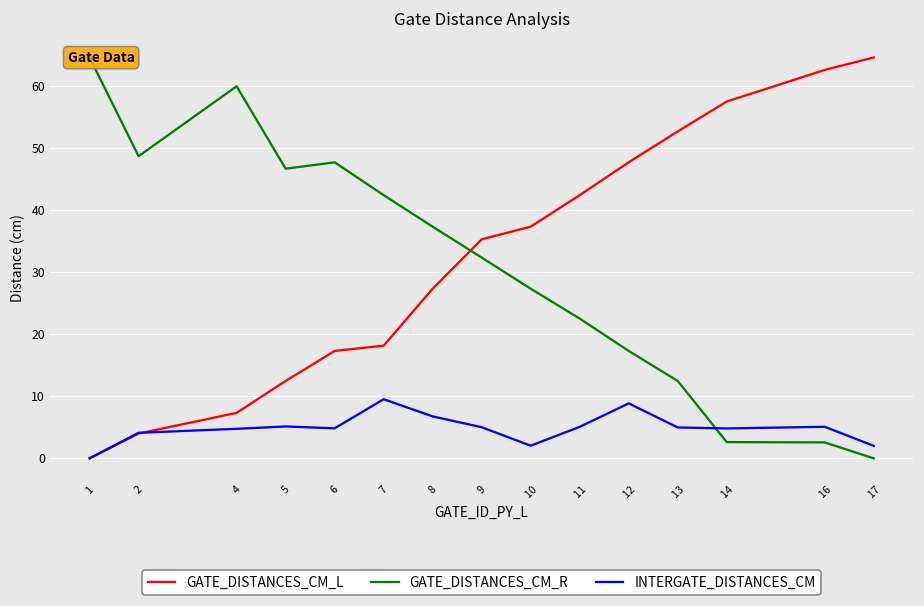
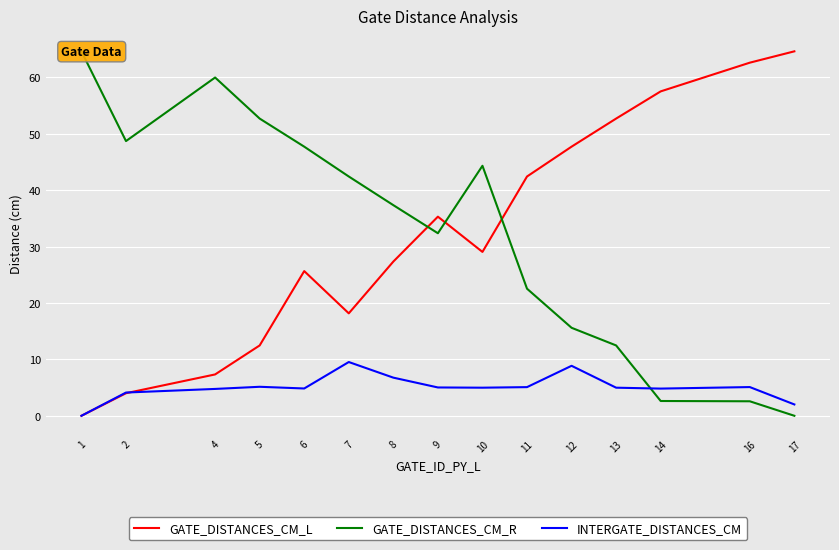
  {
    "GATE_DISTANCES_CM_L": {
      "4": 7,
      "5": 12,
-     "6": 17,
+     "6": 26,
      "7": 18,
      "8": 27,
      "9": 35,
-     "10": 37,
+     "10": 29,
      "11": 42,
      "12": 48,
      "13": 53,
      "14": 58,
      "16": 63,
      "17": 65
    },
    "GATE_DISTANCES_CM_R": {
      "2": 49,
      "4": 60,
-     "5": 47,
+     "5": 53,
      "6": 48,
      "7": 42,
      "8": 37,
      "9": 32,
-     "10": 27,
+     "10": 44,
      "11": 23,
-     "12": 17,
+     "12": 16,
      "13": 12,
      "14": 3,
      "16": 3,
      "17": 0
    },
    "INTERGATE_DISTANCES_CM": {
      "4": 5,
      "5": 5,
      "6": 5,
      "7": 10,
      "8": 7,
      "9": 5,
-     "10": 2,
+     "10": 5,
      "11": 5,
      "12": 9,
      "13": 5,
      "14": 5,
      "16": 5,
      "17": 2
    }
  }
